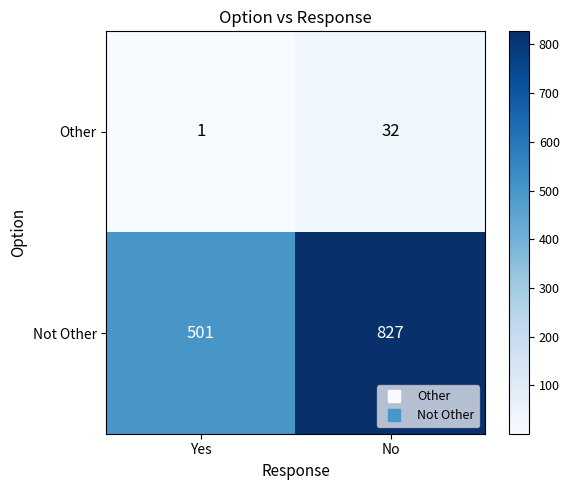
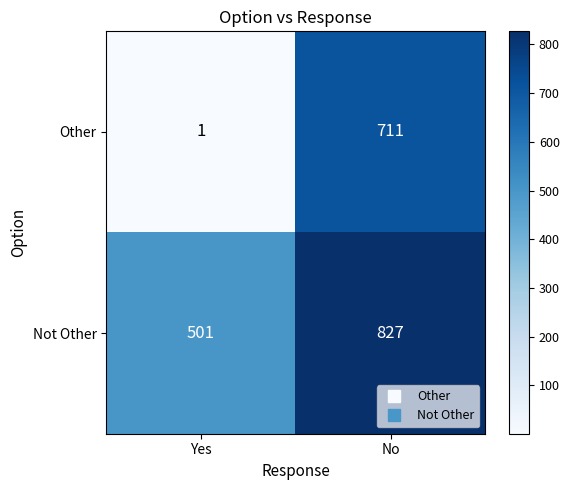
  {
    "Other": {
      "Yes": 1,
-     "No": 32
+     "No": 711
    },
    "Not Other": {
      "Yes": 501,
      "No": 827
    }
  }
